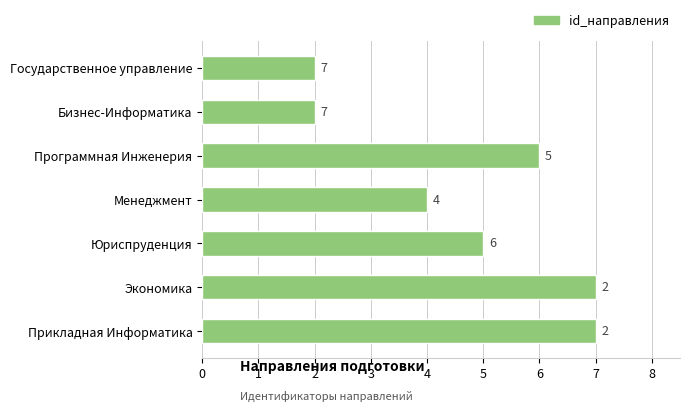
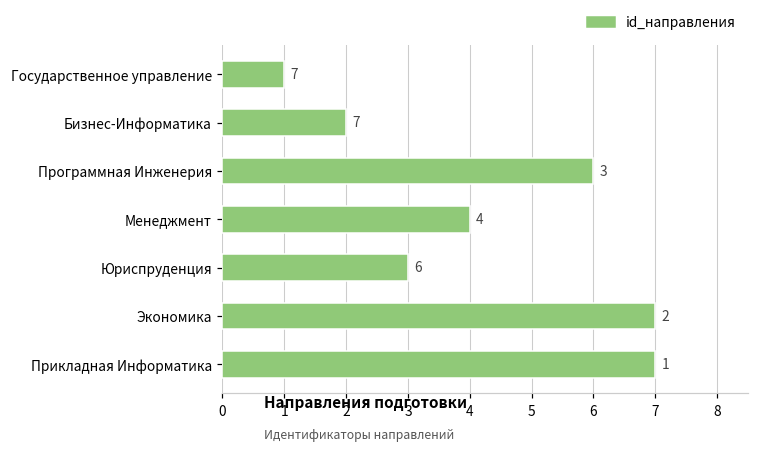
  {
-   "Государственное управление": 2,
+   "Государственное управление": 1,
    "Менеджмент": 4,
-   "Юриспруденция": 5
+   "Юриспруденция": 3
  }
